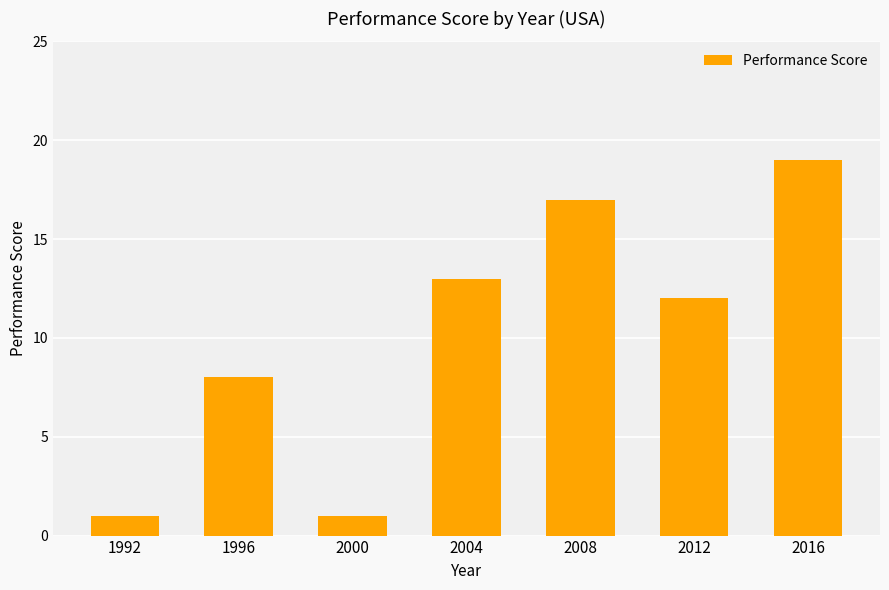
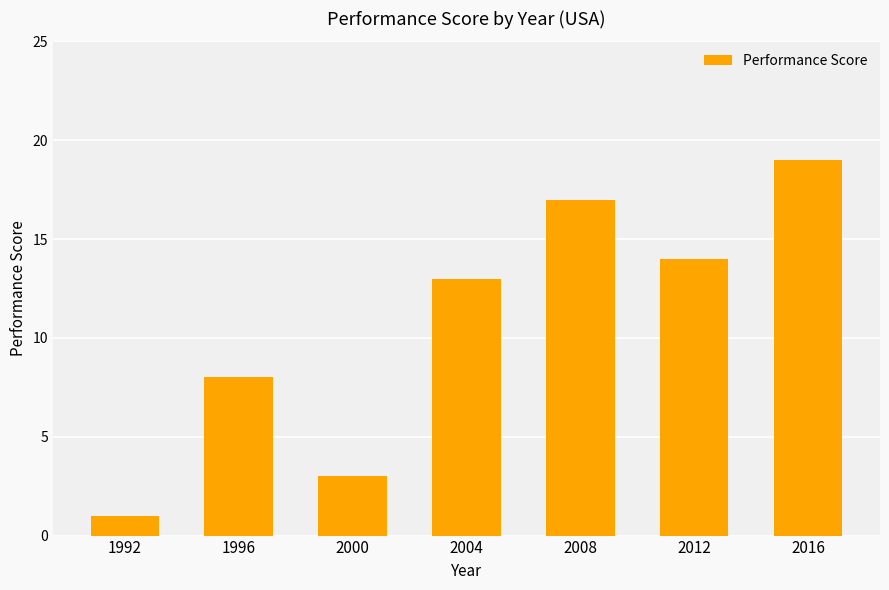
  {
    "1992": 1,
    "1996": 8,
-   "2000": 1,
+   "2000": 3,
    "2004": 13,
    "2008": 17,
-   "2012": 12,
+   "2012": 14,
    "2016": 19
  }
